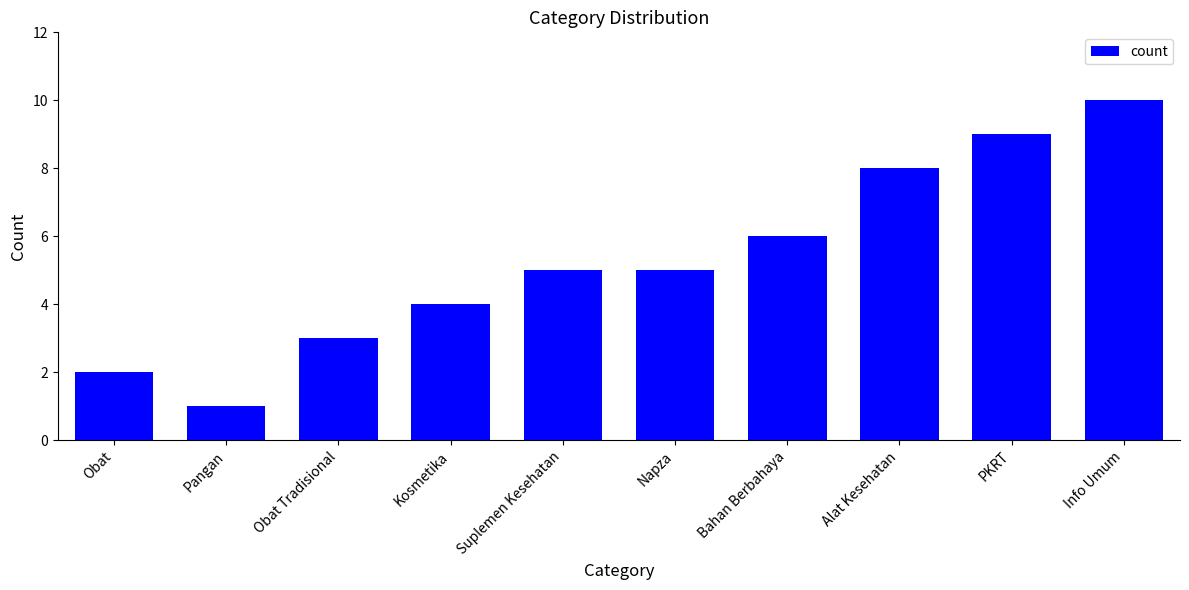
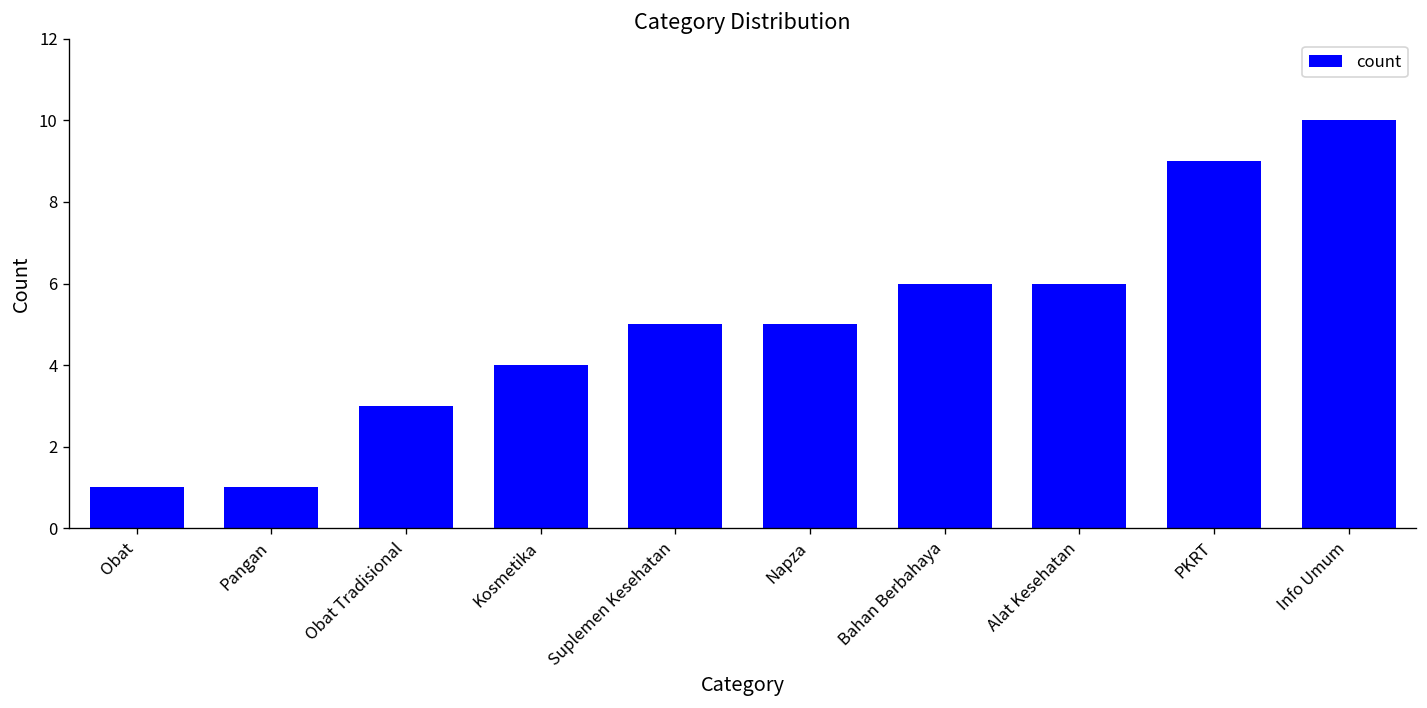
  {
-   "Obat": 2,
+   "Obat": 1,
    "Pangan": 1,
    "Obat Tradisional": 3,
    "Kosmetika": 4,
    "Suplemen Kesehatan": 5,
    "Napza": 5,
    "Bahan Berbahaya": 6,
-   "Alat Kesehatan": 8,
+   "Alat Kesehatan": 6,
    "PKRT": 9,
    "Info Umum": 10
  }
